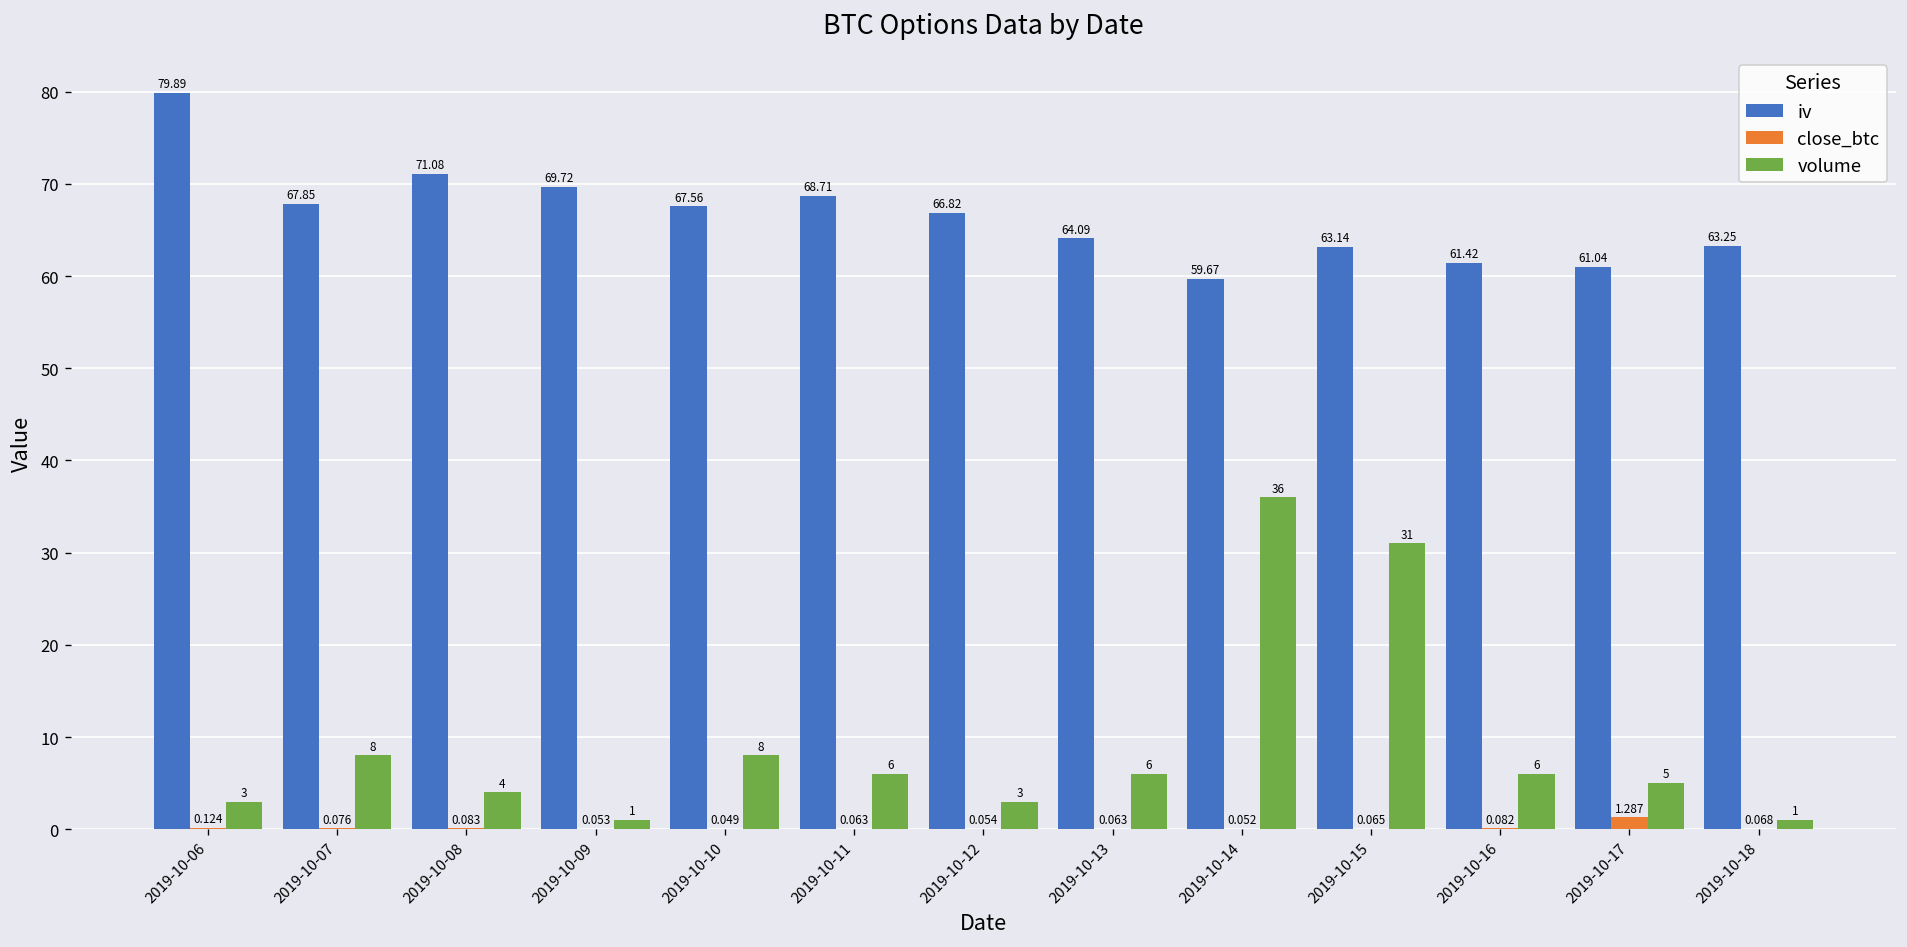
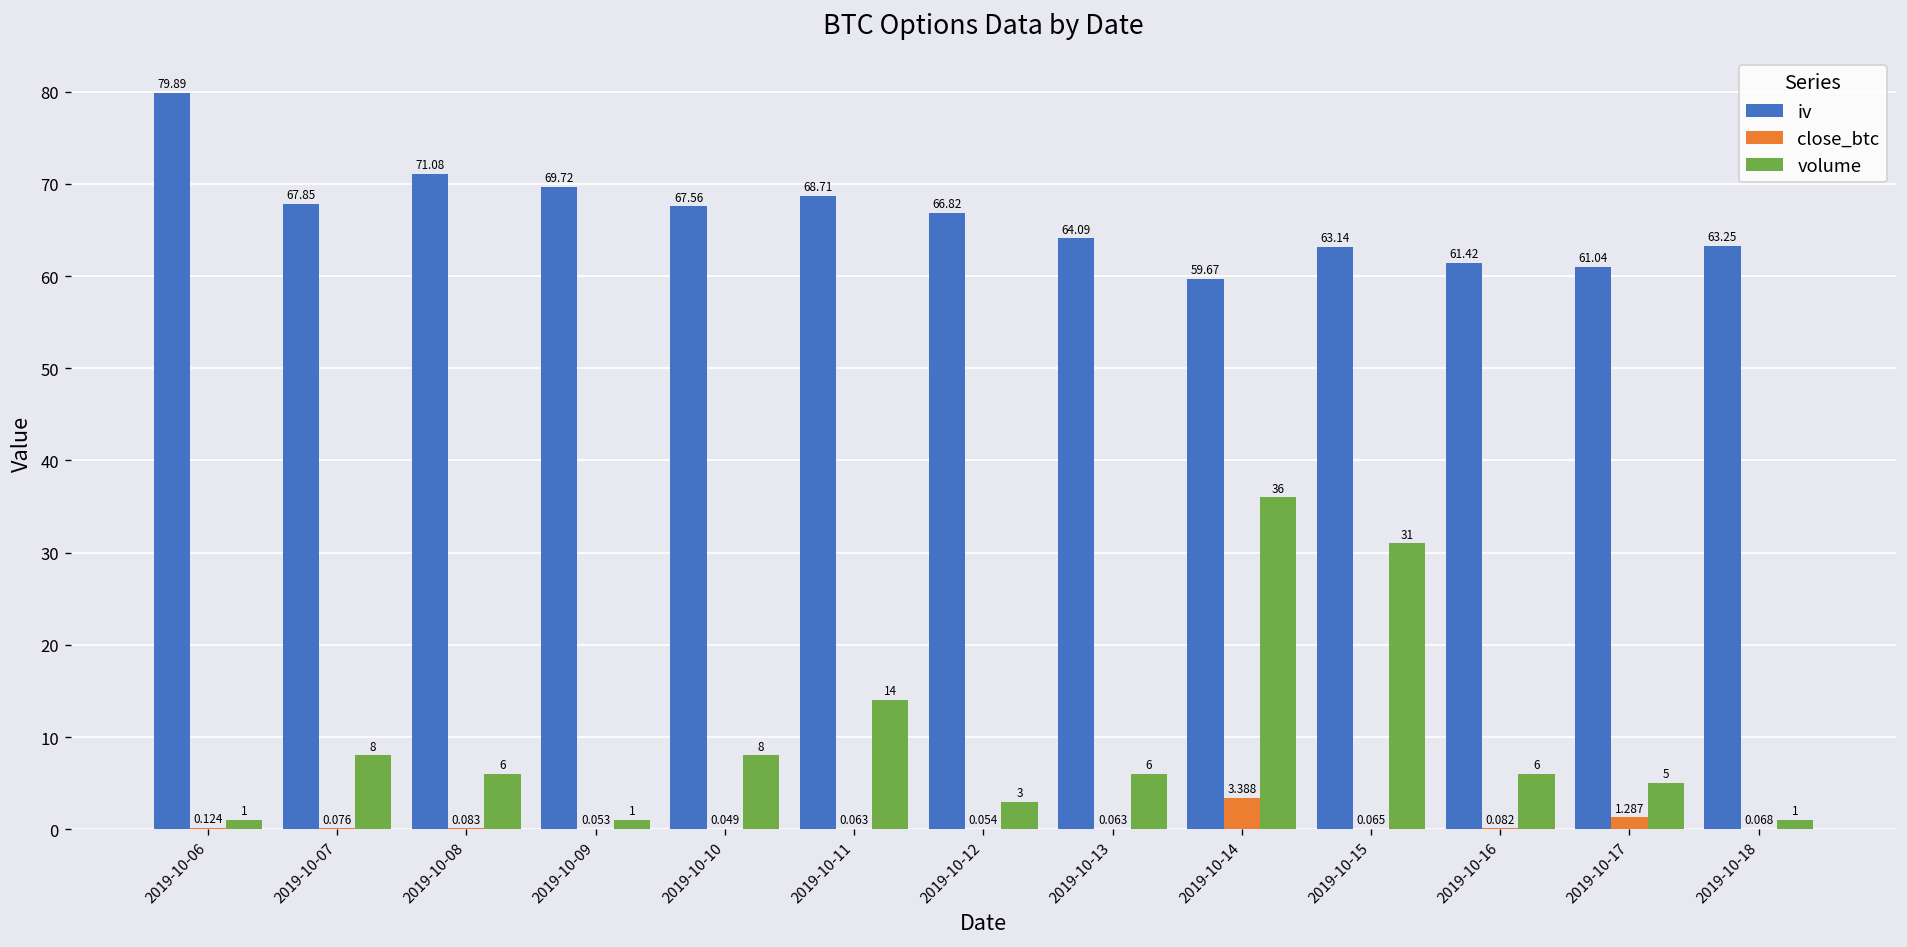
  {
    "iv": {
      "2019-10-06": 79.89,
      "2019-10-07": 67.85,
      "2019-10-08": 71.08,
      "2019-10-09": 69.72,
      "2019-10-10": 67.56,
      "2019-10-11": 68.71,
      "2019-10-12": 66.82,
      "2019-10-13": 64.09,
      "2019-10-14": 59.67,
      "2019-10-15": 63.14,
      "2019-10-16": 61.42,
      "2019-10-17": 61.04,
      "2019-10-18": 63.25
    },
    "close_btc": {
      "2019-10-06": 0.124,
      "2019-10-07": 0.076,
      "2019-10-08": 0.083,
      "2019-10-09": 0.053,
      "2019-10-10": 0.049,
      "2019-10-11": 0.063,
      "2019-10-12": 0.054,
      "2019-10-13": 0.063,
-     "2019-10-14": 0.052,
+     "2019-10-14": 3.388,
      "2019-10-15": 0.065,
      "2019-10-16": 0.082,
      "2019-10-17": 1.287,
      "2019-10-18": 0.068
    },
    "volume": {
-     "2019-10-06": 3,
+     "2019-10-06": 1,
      "2019-10-07": 8,
-     "2019-10-08": 4,
+     "2019-10-08": 6,
      "2019-10-09": 1,
      "2019-10-10": 8,
-     "2019-10-11": 6,
+     "2019-10-11": 14,
      "2019-10-12": 3,
      "2019-10-13": 6,
      "2019-10-14": 36,
      "2019-10-15": 31,
      "2019-10-16": 6,
      "2019-10-17": 5,
      "2019-10-18": 1
    }
  }
